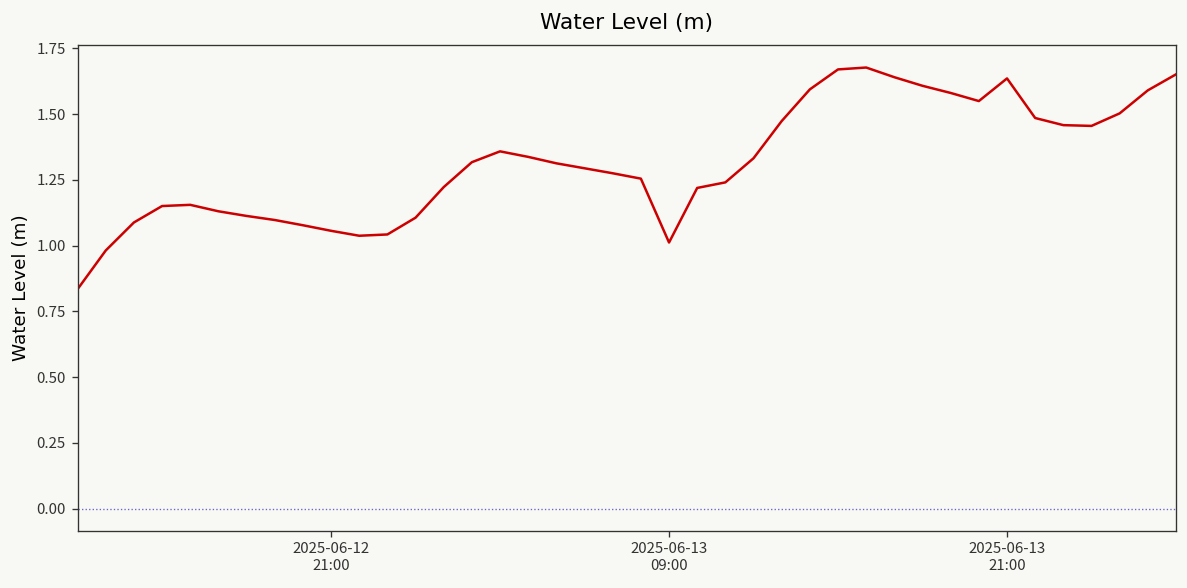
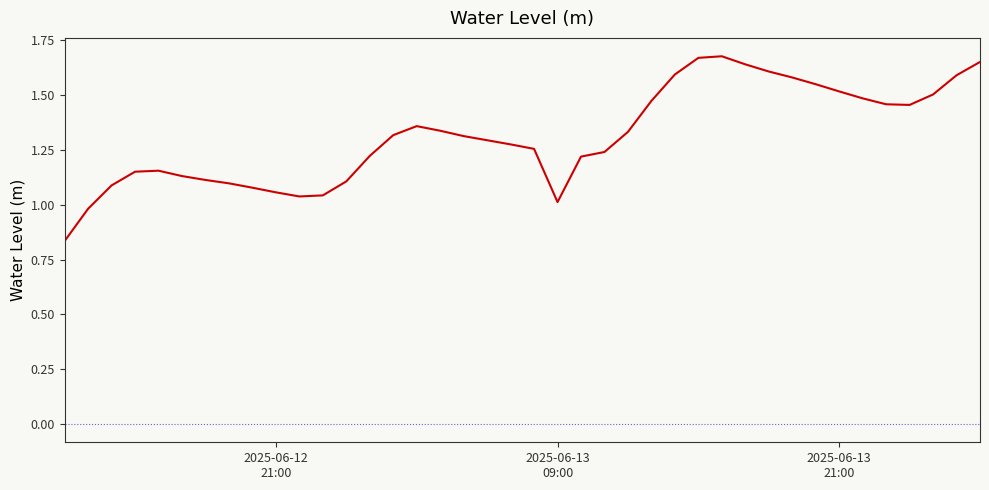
  {
    "2025-06-12 21:00": 1.06,
    "2025-06-13 09:00": 1.01,
-   "2025-06-13 21:00": 1.64
+   "2025-06-13 21:00": 1.52
  }
